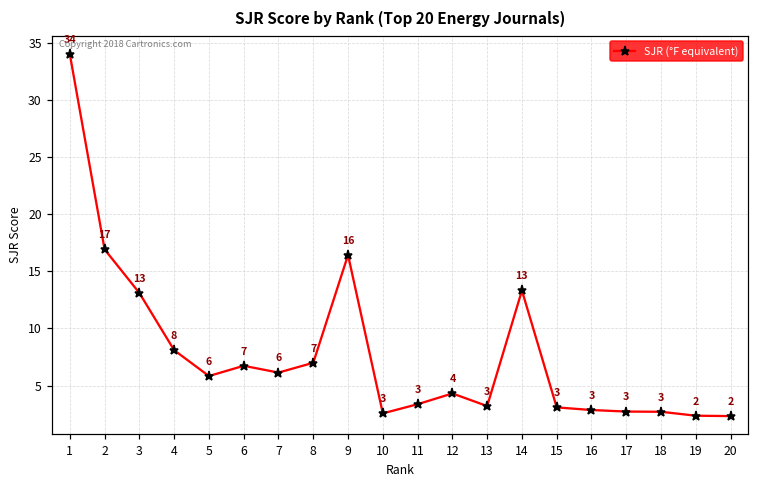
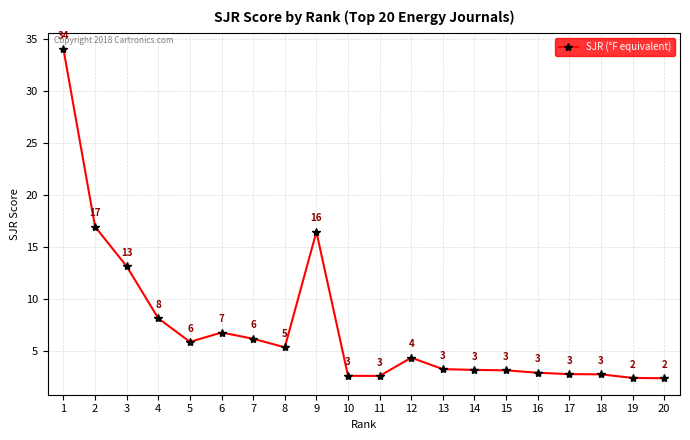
  {
    "2": 17,
    "3": 13,
    "4": 8,
    "5": 6,
    "6": 7,
    "7": 6,
-   "8": 7,
+   "8": 5,
    "9": 16,
    "10": 3,
-   "11": 3.4,
+   "11": 2.6,
    "12": 4,
    "13": 3,
-   "14": 13,
+   "14": 3,
    "15": 3,
    "16": 3,
    "17": 3,
    "18": 3,
    "19": 2,
    "20": 2
  }
